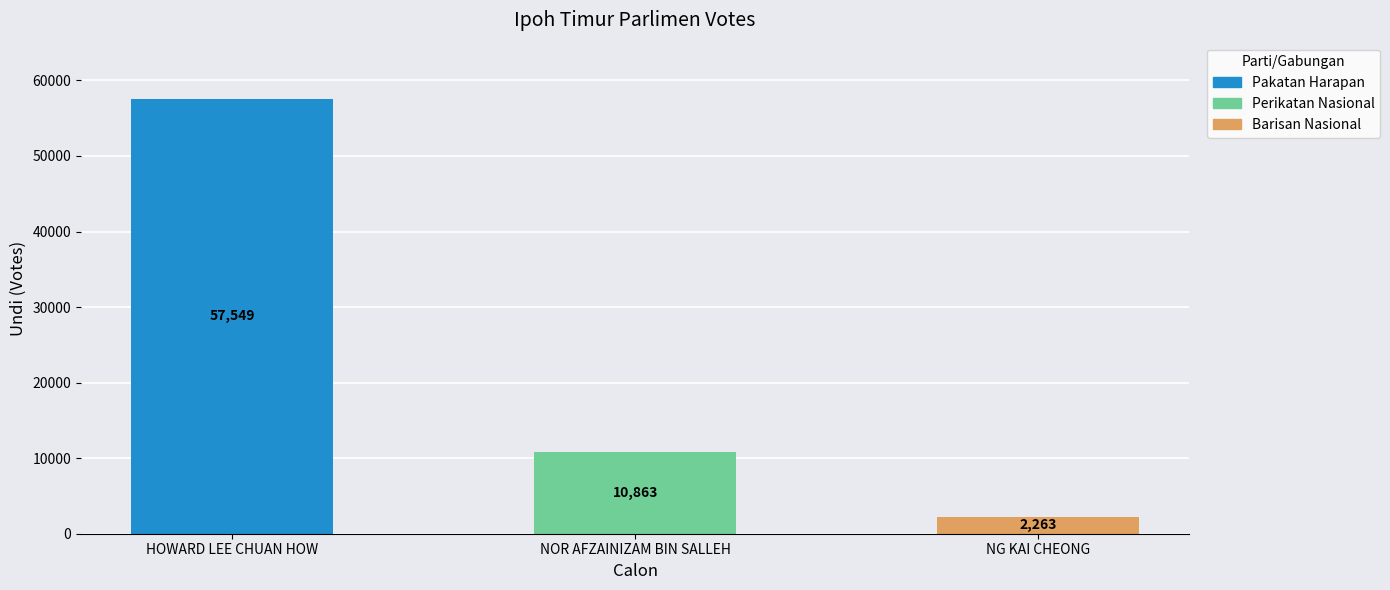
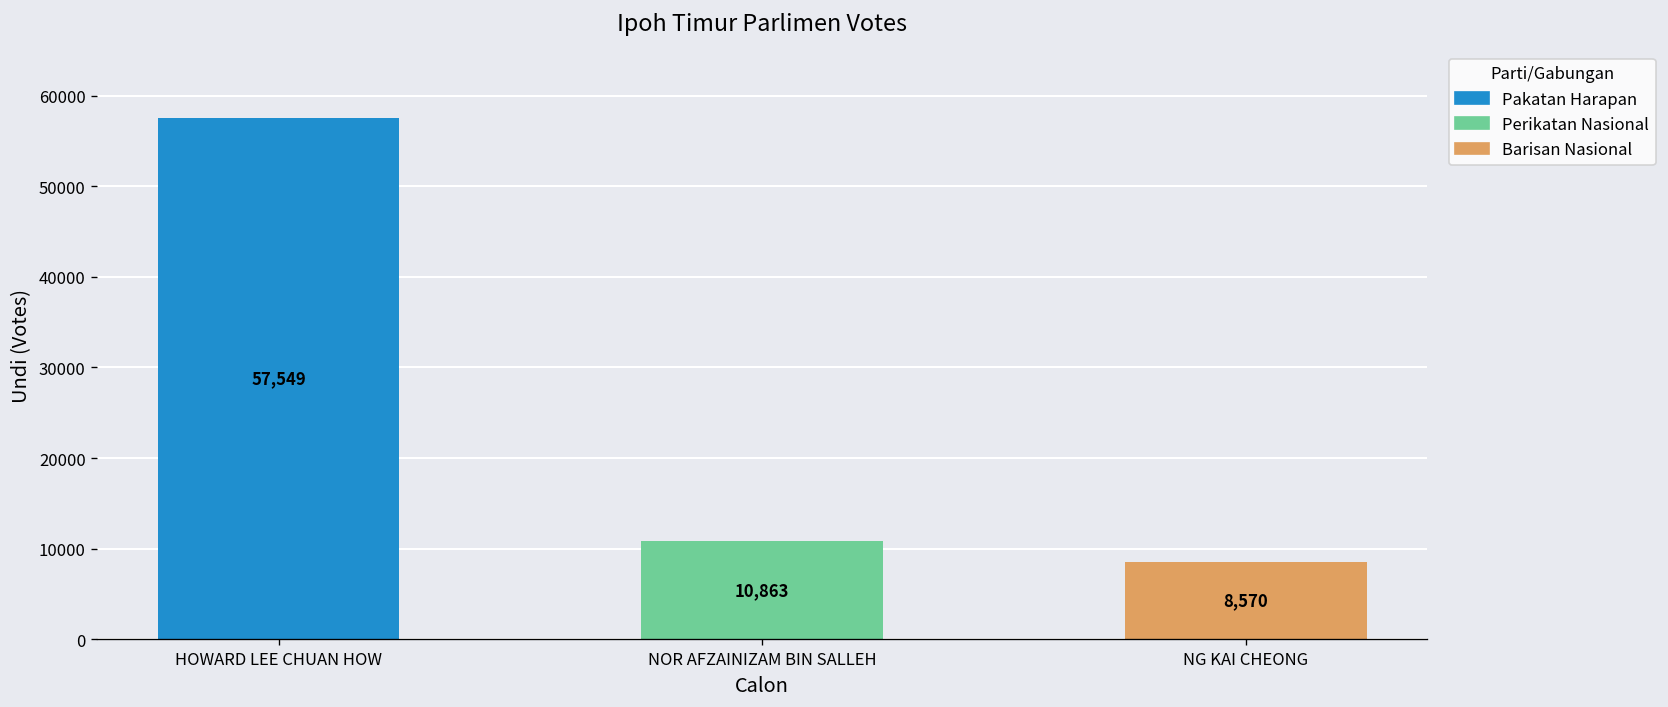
  {
    "HOWARD LEE CHUAN HOW": "57,549",
    "NOR AFZAINIZAM BIN SALLEH": "10,863",
-   "NG KAI CHEONG": "2,263"
+   "NG KAI CHEONG": "8,570"
  }
